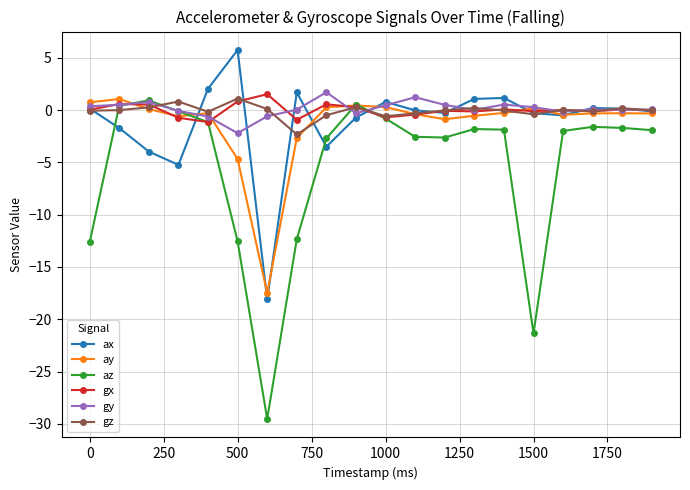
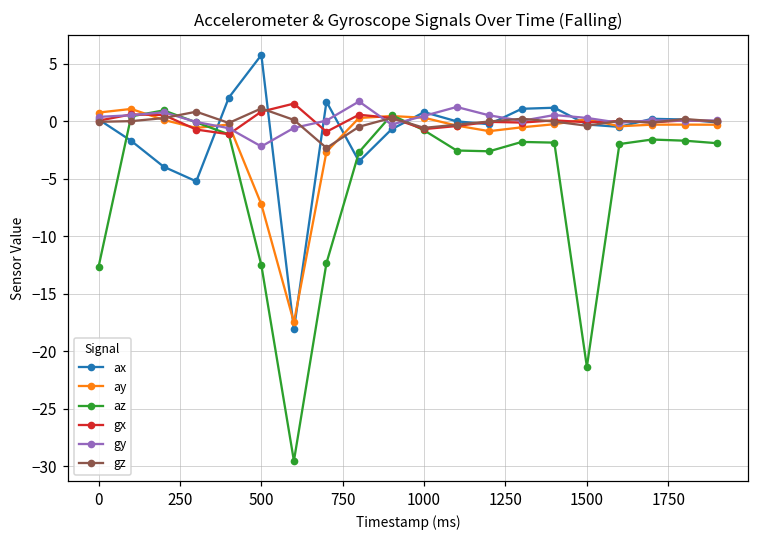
  {
    "ax": {
      "500": 5.7,
      "1000": 0.8
    },
    "ay": {
      "0": 0.7,
-     "500": -4.7
+     "500": -7.2
    },
    "az": {
      "0": -12.7,
      "500": -12.5,
      "1500": -21.4
    },
    "gx": {
      "500": 0.8
    },
    "gy": {
      "500": -2.2
    },
    "gz": {
      "500": 1.1
    }
  }
